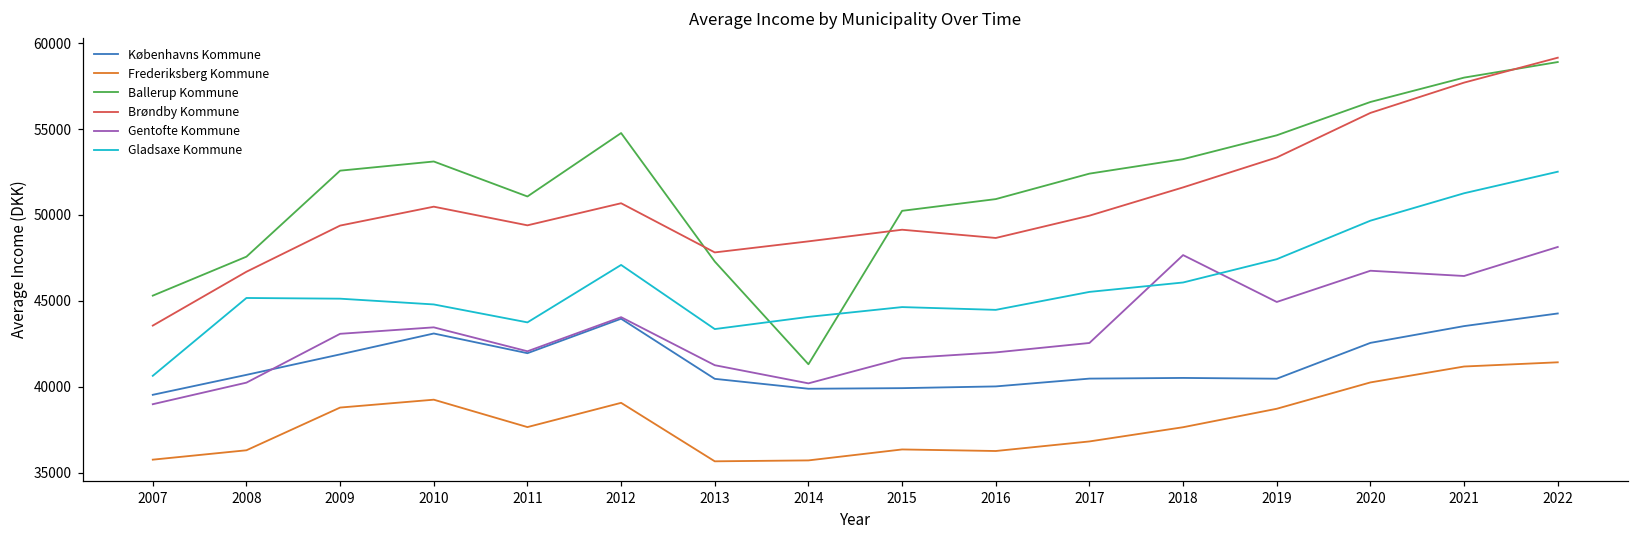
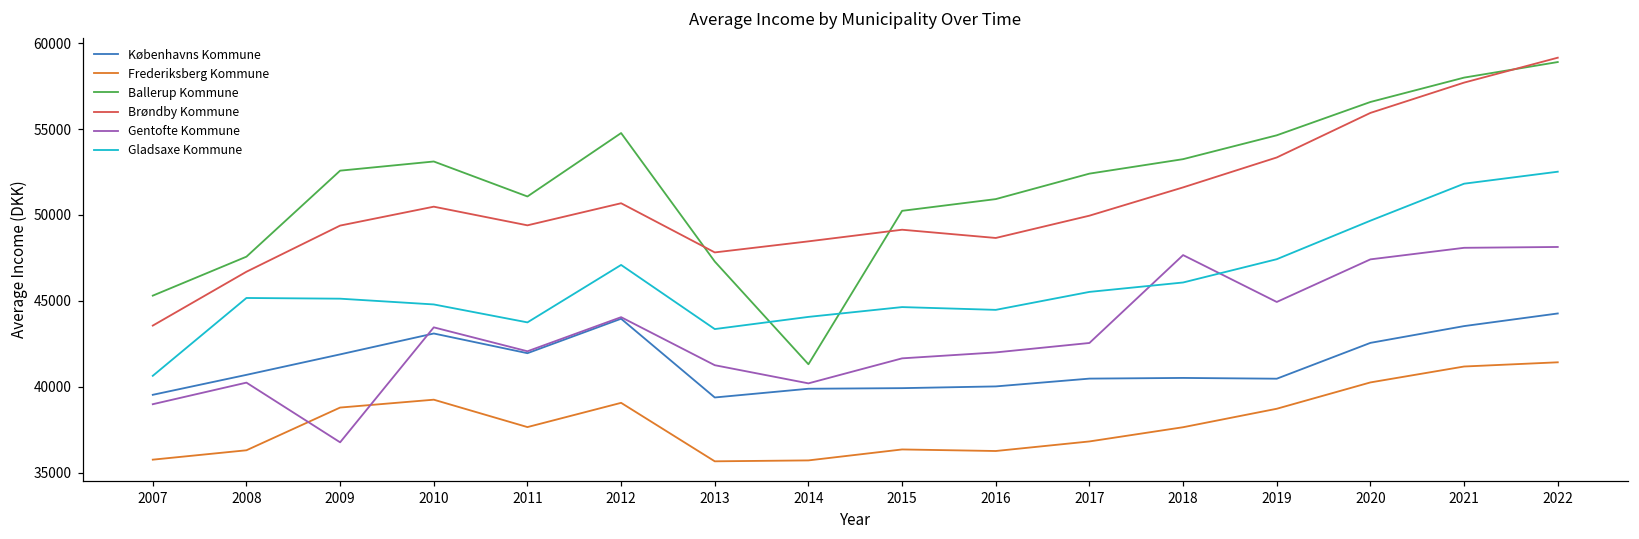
  {
    "Københavns Kommune": {
      "2007": 39500,
      "2008": 40700,
      "2009": 41900,
      "2010": 43100,
-     "2013": 40500,
+     "2013": 39400,
      "2014": 39900,
      "2015": 39900,
      "2016": 40000,
      "2017": 40500,
      "2018": 40500,
      "2019": 40500,
      "2020": 42600,
      "2021": 43500,
      "2022": 44300
    },
    "Ballerup Kommune": {
      "2007": 45300,
      "2008": 47600,
      "2009": 52600,
      "2010": 53100,
      "2011": 51100,
      "2012": 54800,
      "2013": 47300,
      "2014": 41300,
      "2015": 50200,
      "2016": 50900,
      "2017": 52400,
      "2018": 53300,
      "2019": 54600,
      "2020": 56600,
      "2021": 58000,
      "2022": 58900
    },
    "Gentofte Kommune": {
      "2007": 39000,
      "2008": 40200,
-     "2009": 43100,
+     "2009": 36800,
      "2010": 43500,
      "2013": 41300,
      "2014": 40200,
      "2015": 41700,
      "2016": 42000,
      "2017": 42500,
      "2018": 47700,
      "2019": 44900,
-     "2020": 46800,
-     "2021": 46400,
+     "2020": 47400,
+     "2021": 48100,
      "2022": 48100
    },
    "Gladsaxe Kommune": {
      "2007": 40600,
      "2008": 45200,
      "2009": 45100,
      "2010": 44800,
      "2011": 43700,
      "2012": 47100,
      "2013": 43400,
      "2014": 44100,
      "2015": 44600,
      "2016": 44500,
      "2017": 45500,
      "2018": 46100,
      "2019": 47400,
      "2020": 49700,
-     "2021": 51300,
+     "2021": 51800,
      "2022": 52500
    }
  }
